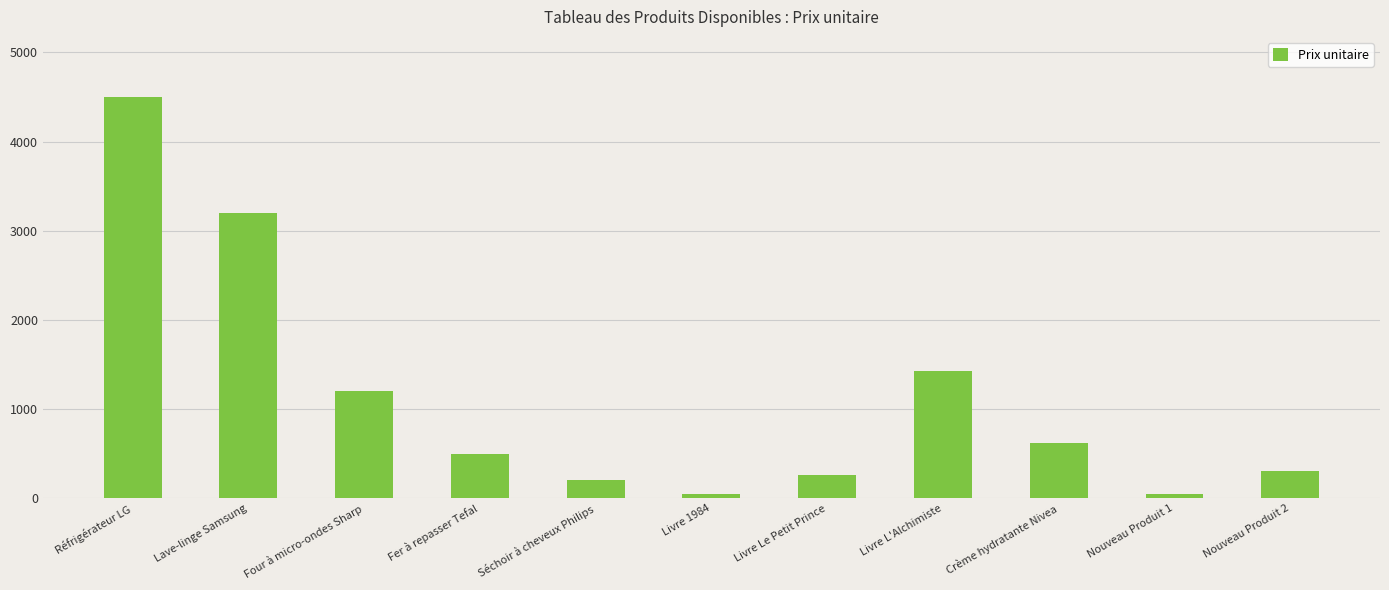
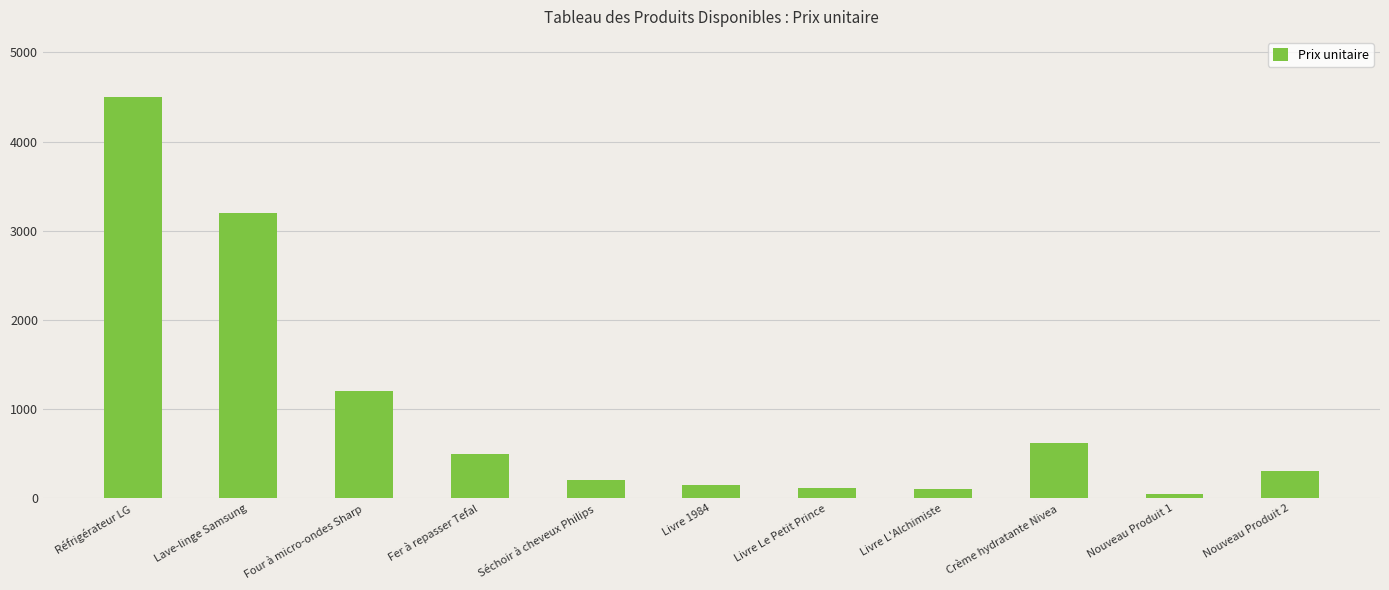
  {
    "Réfrigérateur LG": 4500,
    "Lave-linge Samsung": 3200,
    "Four à micro-ondes Sharp": 1200,
    "Fer à repasser Tefal": 500,
    "Séchoir à cheveux Philips": 200,
-   "Livre 1984": 0,
-   "Livre Le Petit Prince": 300,
-   "Livre L'Alchimiste": 1400,
+   "Livre 1984": 200,
+   "Livre Le Petit Prince": 100,
+   "Livre L'Alchimiste": 100,
    "Crème hydratante Nivea": 600,
    "Nouveau Produit 1": 100,
    "Nouveau Produit 2": 300
  }
